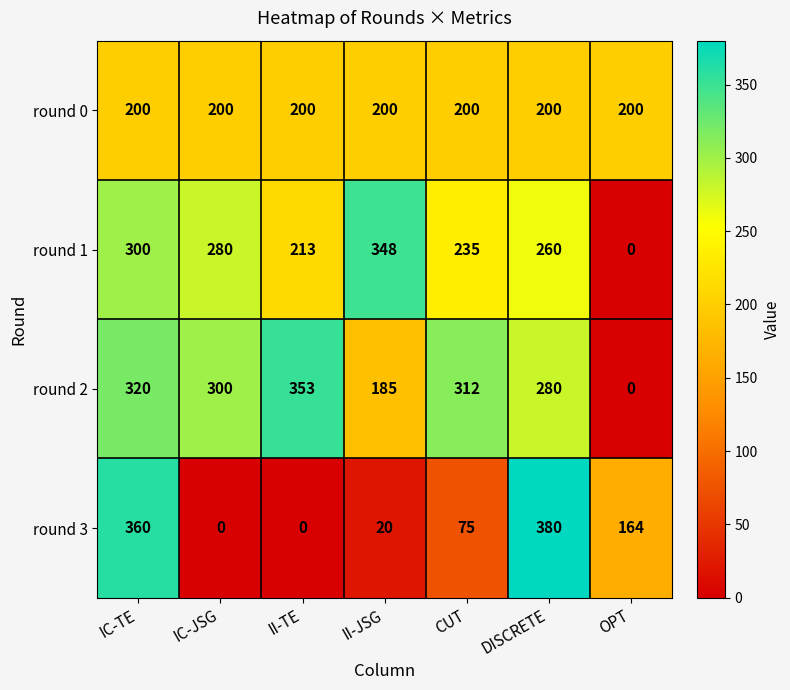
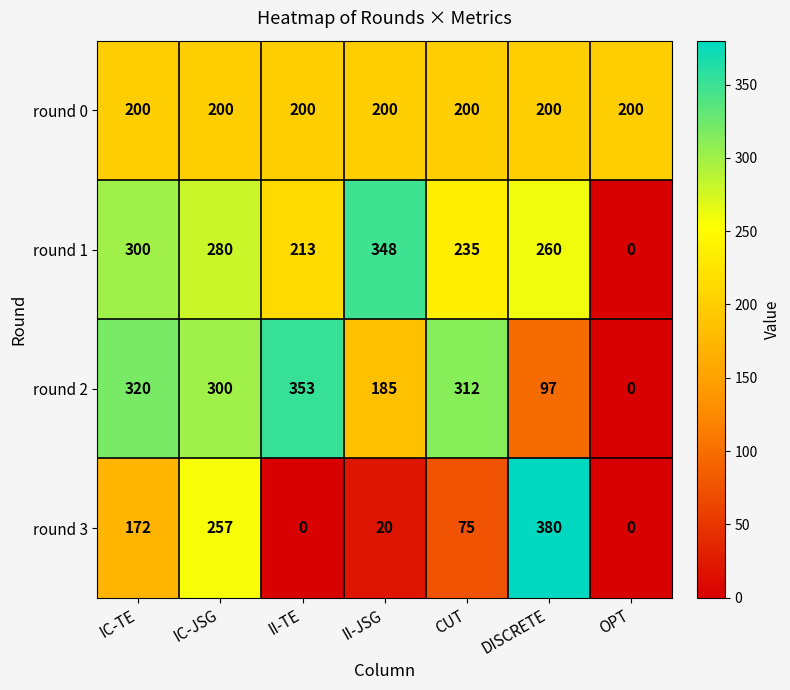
  {
    "round 0": {
      "IC-TE": 200,
      "IC-JSG": 200,
      "II-TE": 200,
      "II-JSG": 200,
      "CUT": 200,
      "DISCRETE": 200,
      "OPT": 200
    },
    "round 1": {
      "IC-TE": 300,
      "IC-JSG": 280,
      "II-TE": 213,
      "II-JSG": 348,
      "CUT": 235,
      "DISCRETE": 260,
      "OPT": 0
    },
    "round 2": {
      "IC-TE": 320,
      "IC-JSG": 300,
      "II-TE": 353,
      "II-JSG": 185,
      "CUT": 312,
-     "DISCRETE": 280,
+     "DISCRETE": 97,
      "OPT": 0
    },
    "round 3": {
-     "IC-TE": 360,
-     "IC-JSG": 0,
+     "IC-TE": 172,
+     "IC-JSG": 257,
      "II-TE": 0,
      "II-JSG": 20,
      "CUT": 75,
      "DISCRETE": 380,
-     "OPT": 164
+     "OPT": 0
    }
  }
